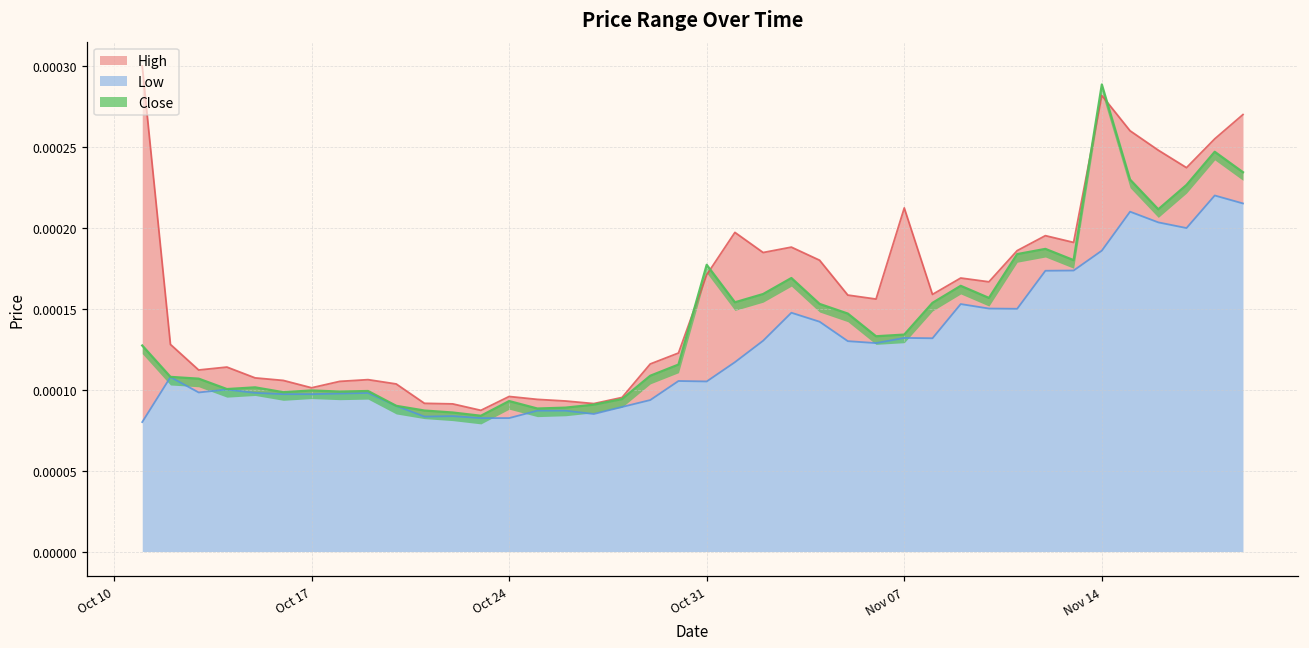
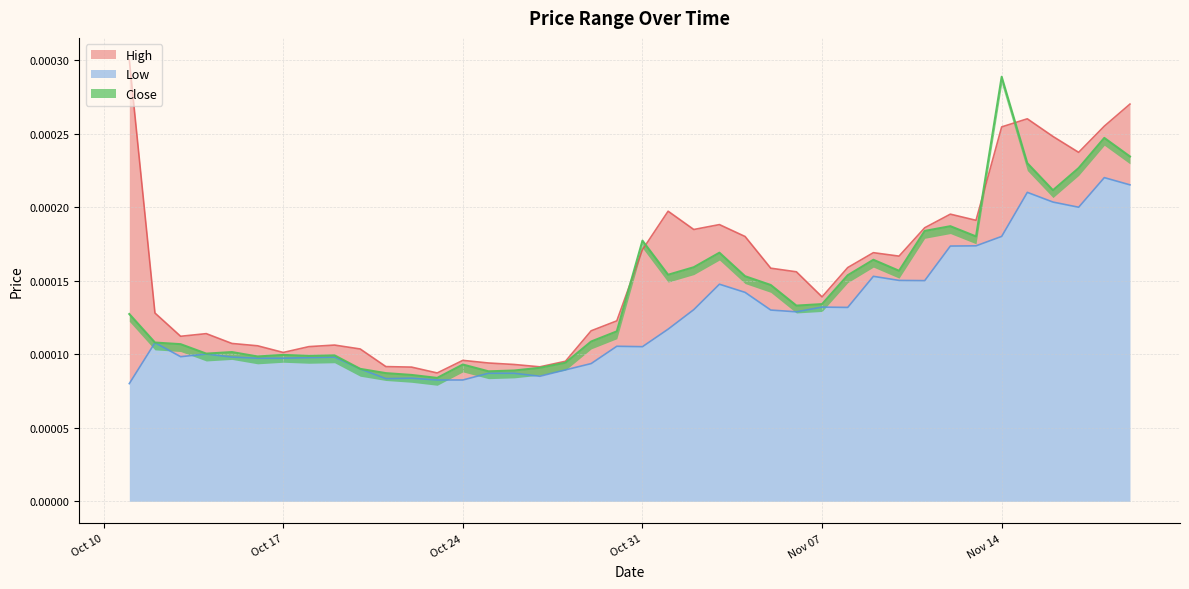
  {
    "High": {
      "Oct 24": 0.000096,
      "Oct 31": 0.000171,
-     "Nov 07": 0.000212,
-     "Nov 14": 0.000282
+     "Nov 07": 0.000139,
+     "Nov 14": 0.000254
    },
    "Low": {
      "Oct 17": 0.000097,
      "Oct 24": 0.000082,
      "Oct 31": 0.000105,
      "Nov 07": 0.000132,
-     "Nov 14": 0.000186
+     "Nov 14": 0.000180
    },
    "Close": {
      "Oct 24": 0.000093,
      "Oct 31": 0.000177,
      "Nov 07": 0.000134,
      "Nov 14": 0.000289
    }
  }
